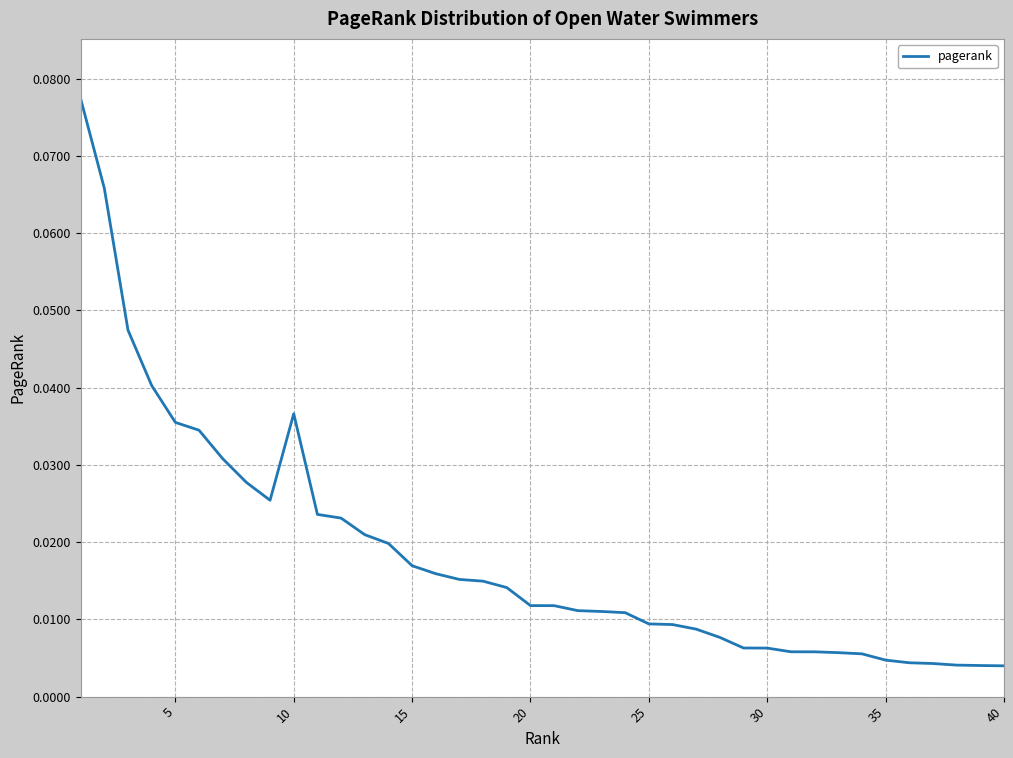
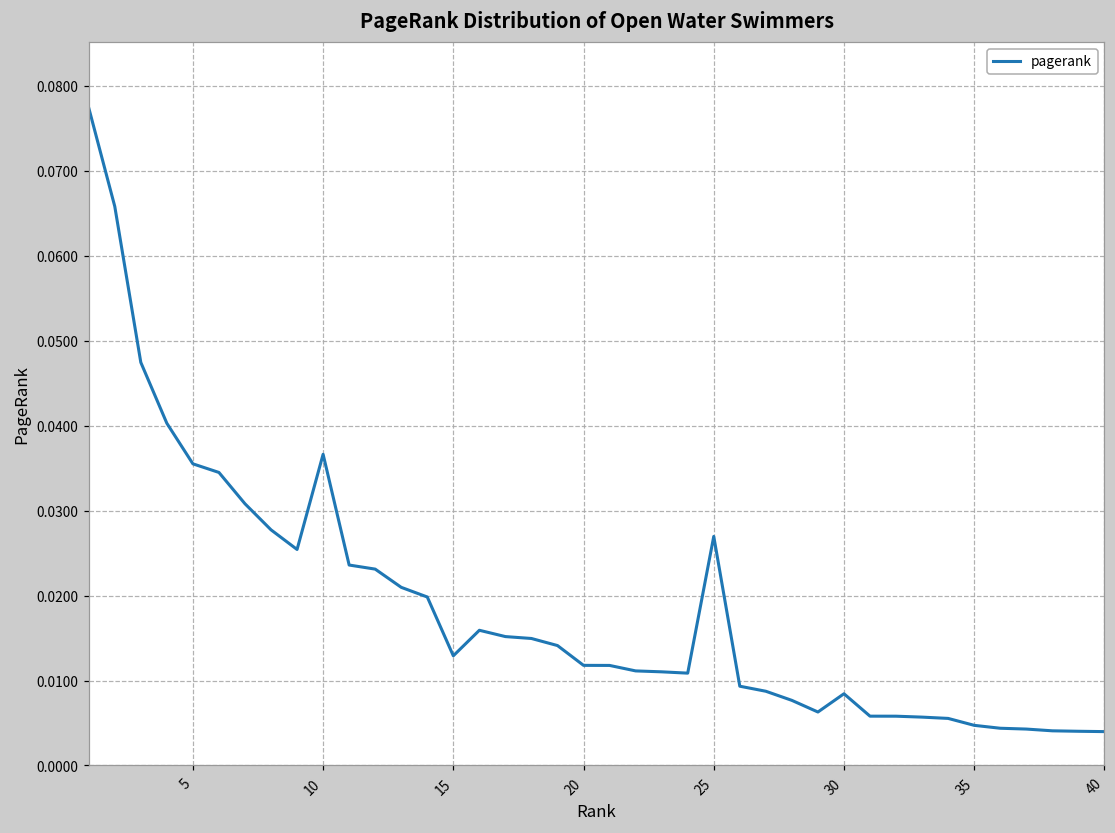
  {
    "5": 0.036,
    "10": 0.037,
-   "15": 0.017,
+   "15": 0.013,
    "20": 0.012,
-   "25": 0.009,
-   "30": 0.006,
+   "25": 0.027,
+   "30": 0.008,
    "35": 0.005,
    "40": 0.004
  }
